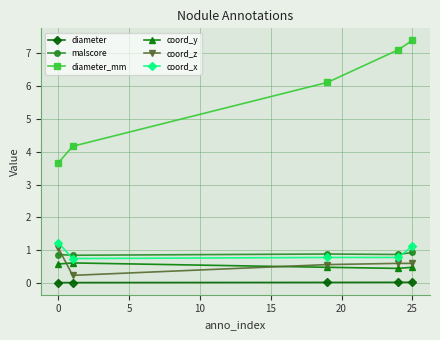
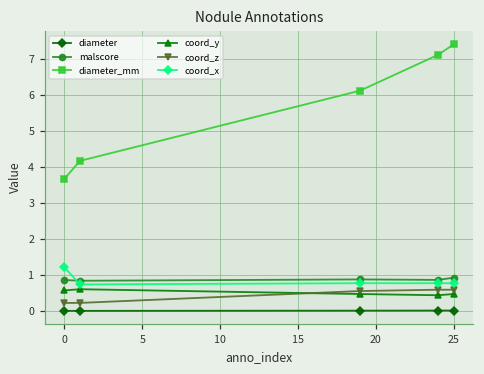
  {
    "diameter_mm": {
      "0": 3.7,
      "25": 7.4
    },
    "coord_z": {
-     "0": 1.1,
+     "0": 0.2,
      "25": 0.6
    },
    "coord_x": {
      "0": 1.2,
-     "25": 1.1
+     "25": 0.8
    }
  }
